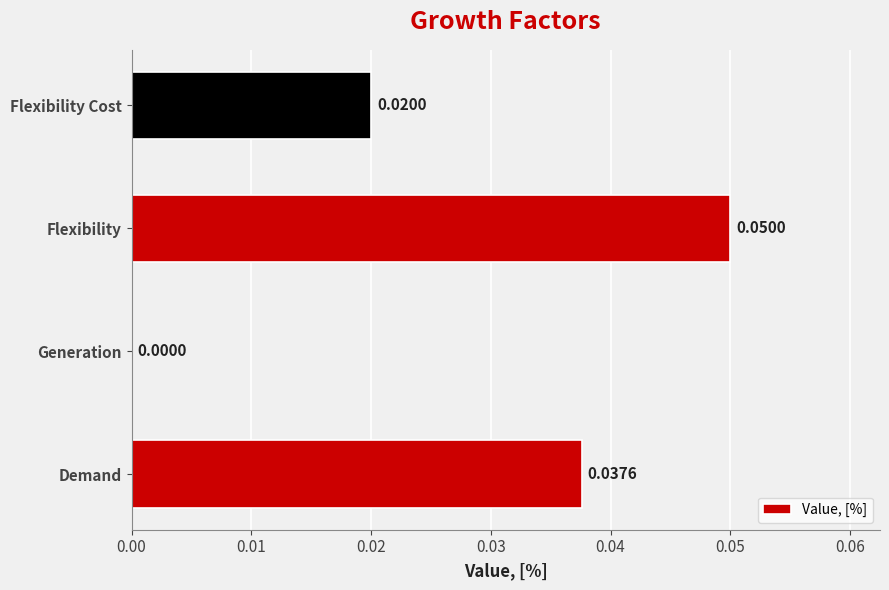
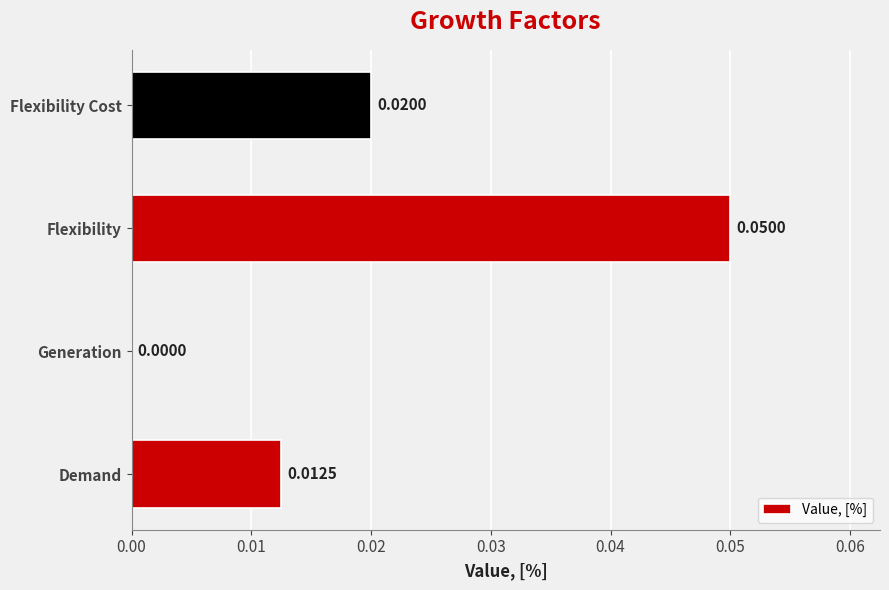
  {
    "Flexibility Cost": 0.0200,
    "Flexibility": 0.0500,
    "Generation": 0.0000,
-   "Demand": 0.0376
+   "Demand": 0.0125
  }
